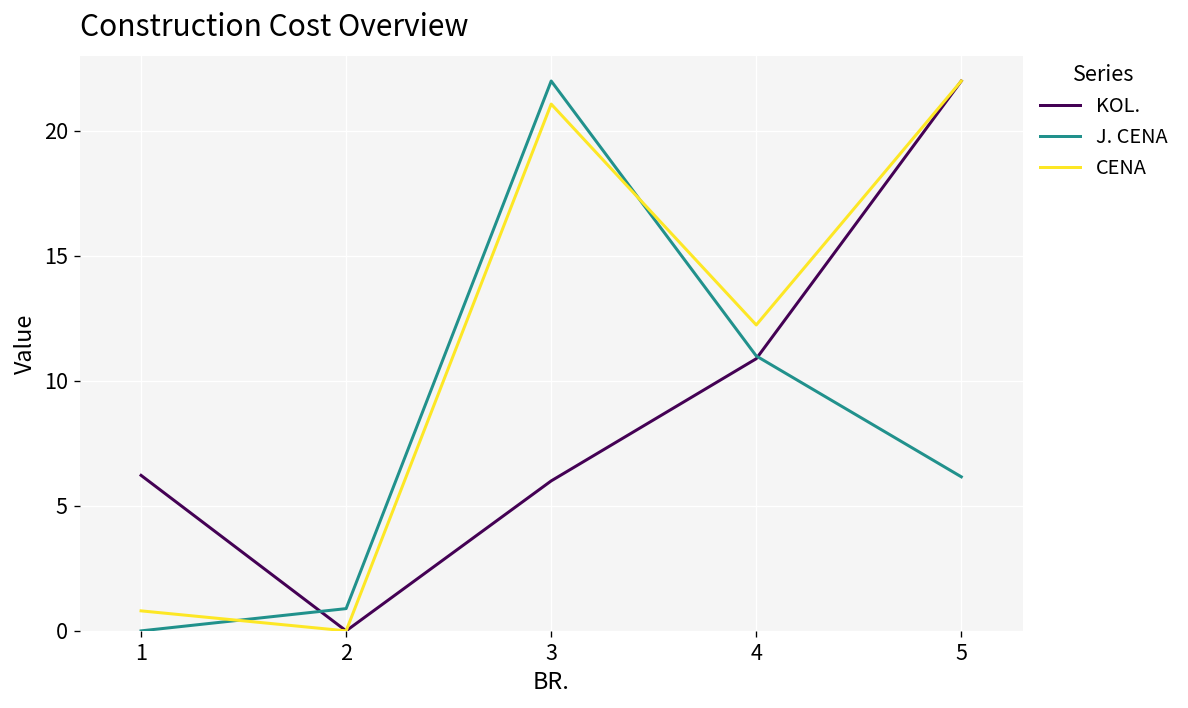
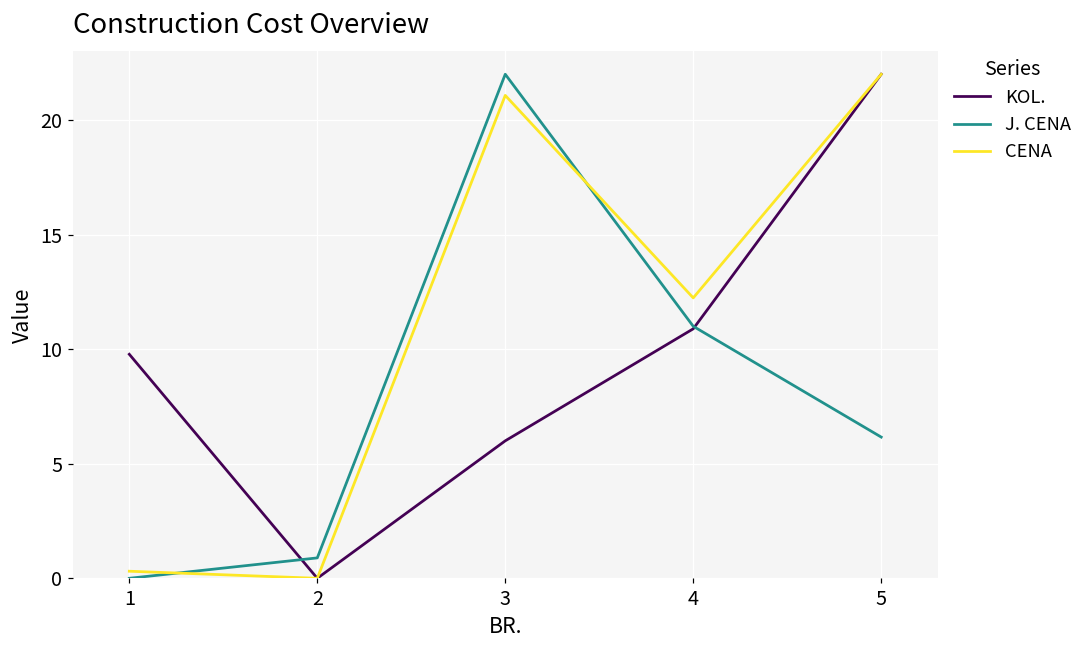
  {
    "KOL.": {
-     "1": 6.2,
+     "1": 9.8,
      "3": 6.0
    },
    "J. CENA": {
      "1": 0.0,
      "2": 0.9,
      "3": 22.0,
      "5": 6.2
    },
    "CENA": {
-     "1": 0.8,
+     "1": 0.3,
      "3": 21.1,
      "4": 12.2
    }
  }
